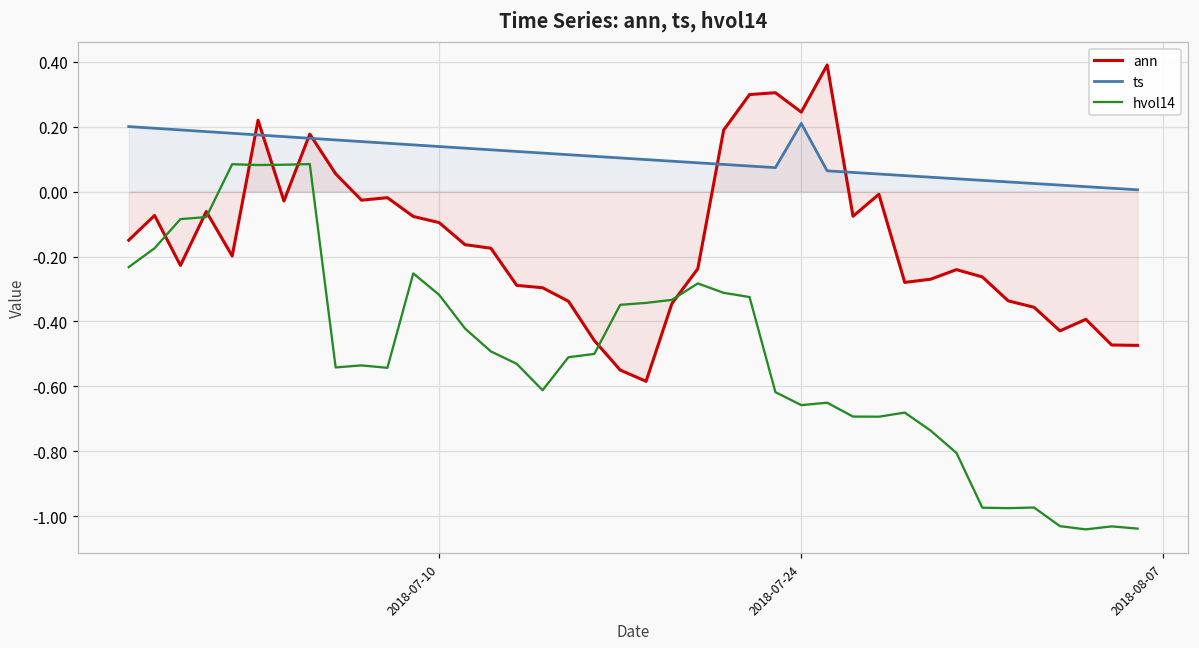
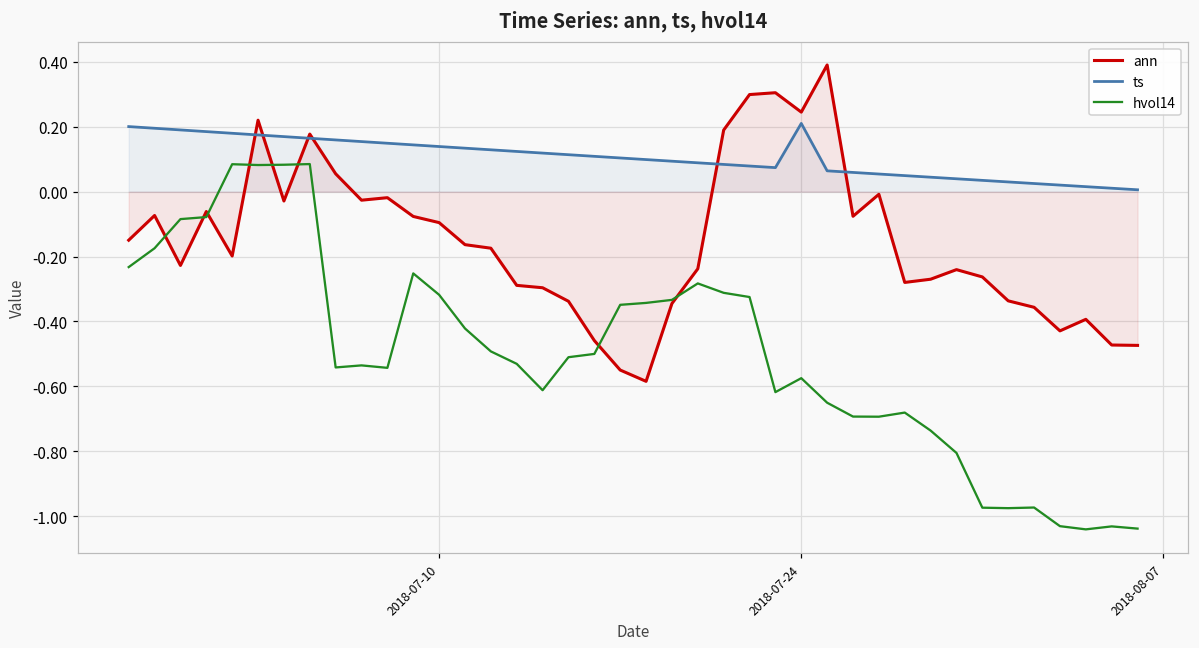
  {
    "ts": {
      "2018-07-10": 0.14,
      "2018-07-24": 0.21
    },
    "hvol14": {
      "2018-07-10": -0.32,
-     "2018-07-24": -0.66
+     "2018-07-24": -0.57
    }
  }
